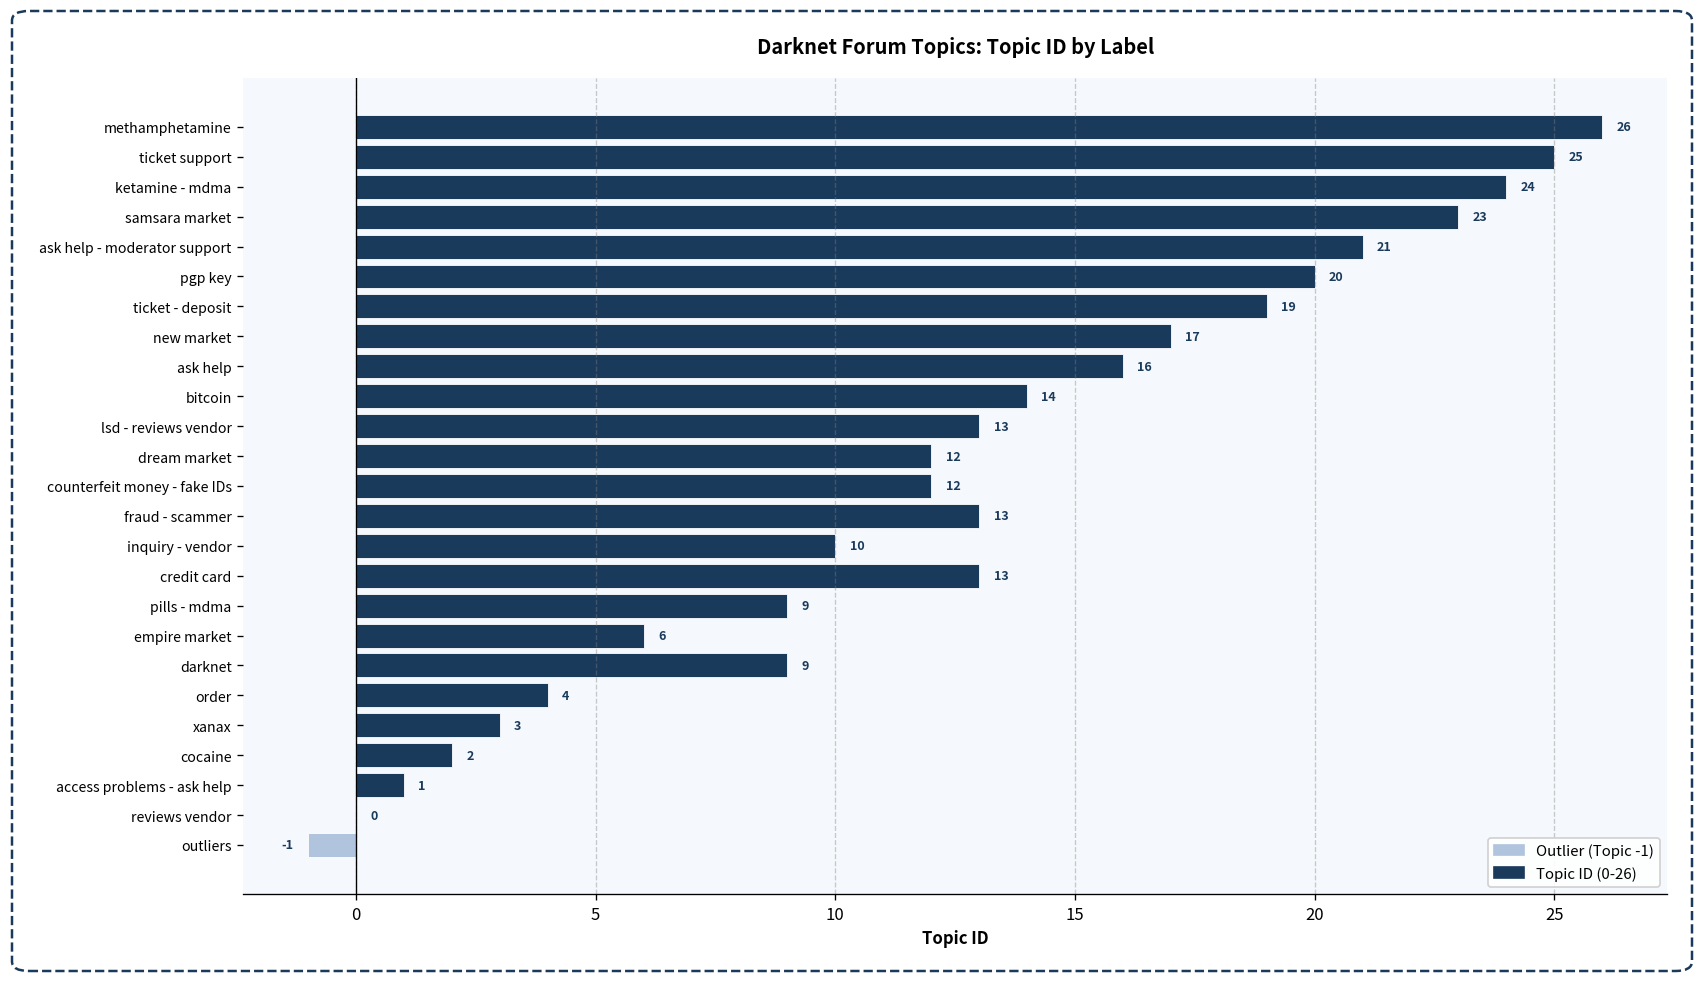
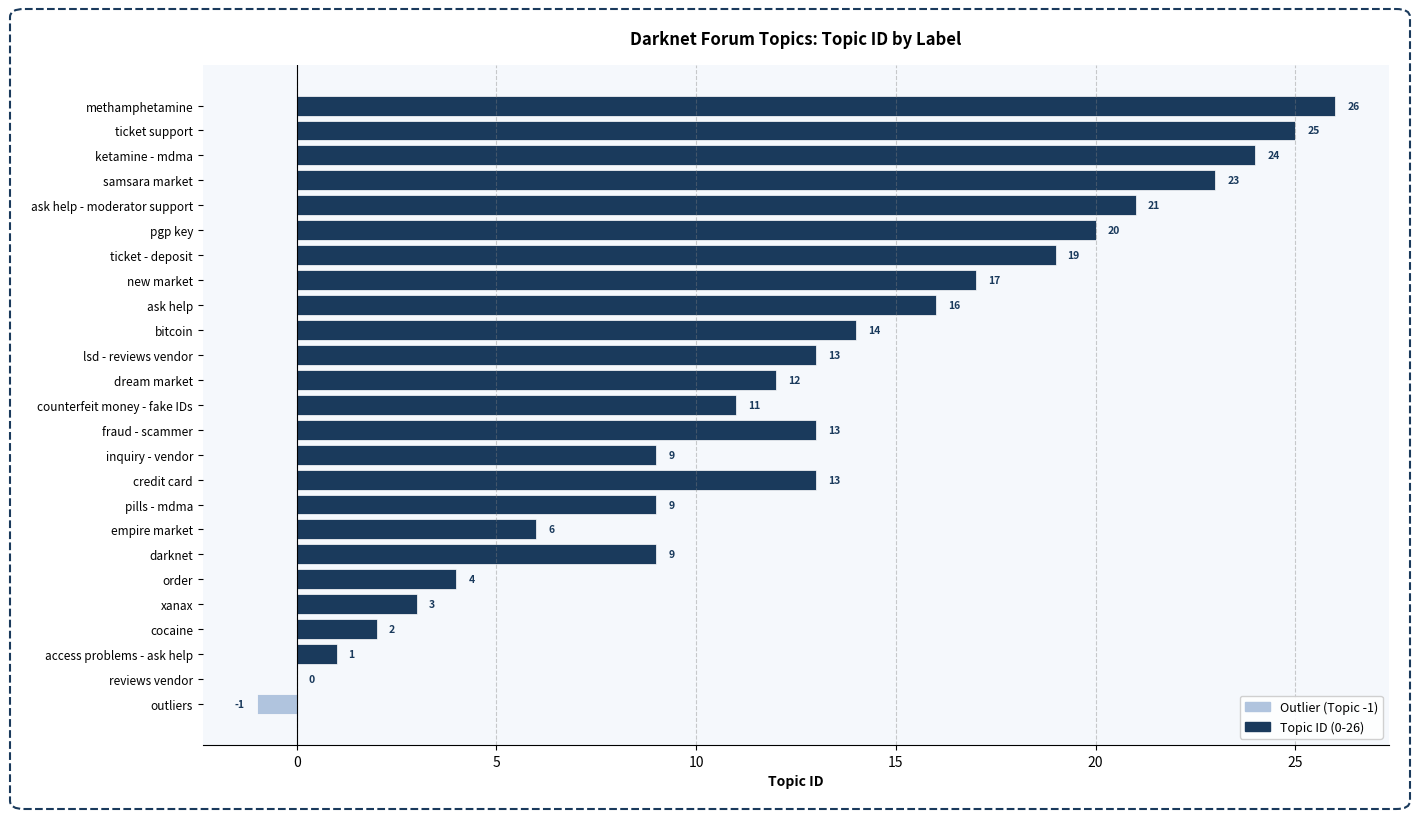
  {
    "methamphetamine": 26,
    "ticket support": 25,
    "ketamine - mdma": 24,
    "samsara market": 23,
    "ask help - moderator support": 21,
    "pgp key": 20,
    "ticket - deposit": 19,
    "new market": 17,
    "ask help": 16,
    "bitcoin": 14,
    "lsd - reviews vendor": 13,
    "dream market": 12,
-   "counterfeit money - fake IDs": 12,
+   "counterfeit money - fake IDs": 11,
    "fraud - scammer": 13,
-   "inquiry - vendor": 10,
+   "inquiry - vendor": 9,
    "credit card": 13,
    "pills - mdma": 9,
    "empire market": 6,
    "darknet": 9,
    "order": 4,
    "xanax": 3,
    "cocaine": 2,
    "access problems - ask help": 1,
    "reviews vendor": 0,
    "outliers": -1
  }
